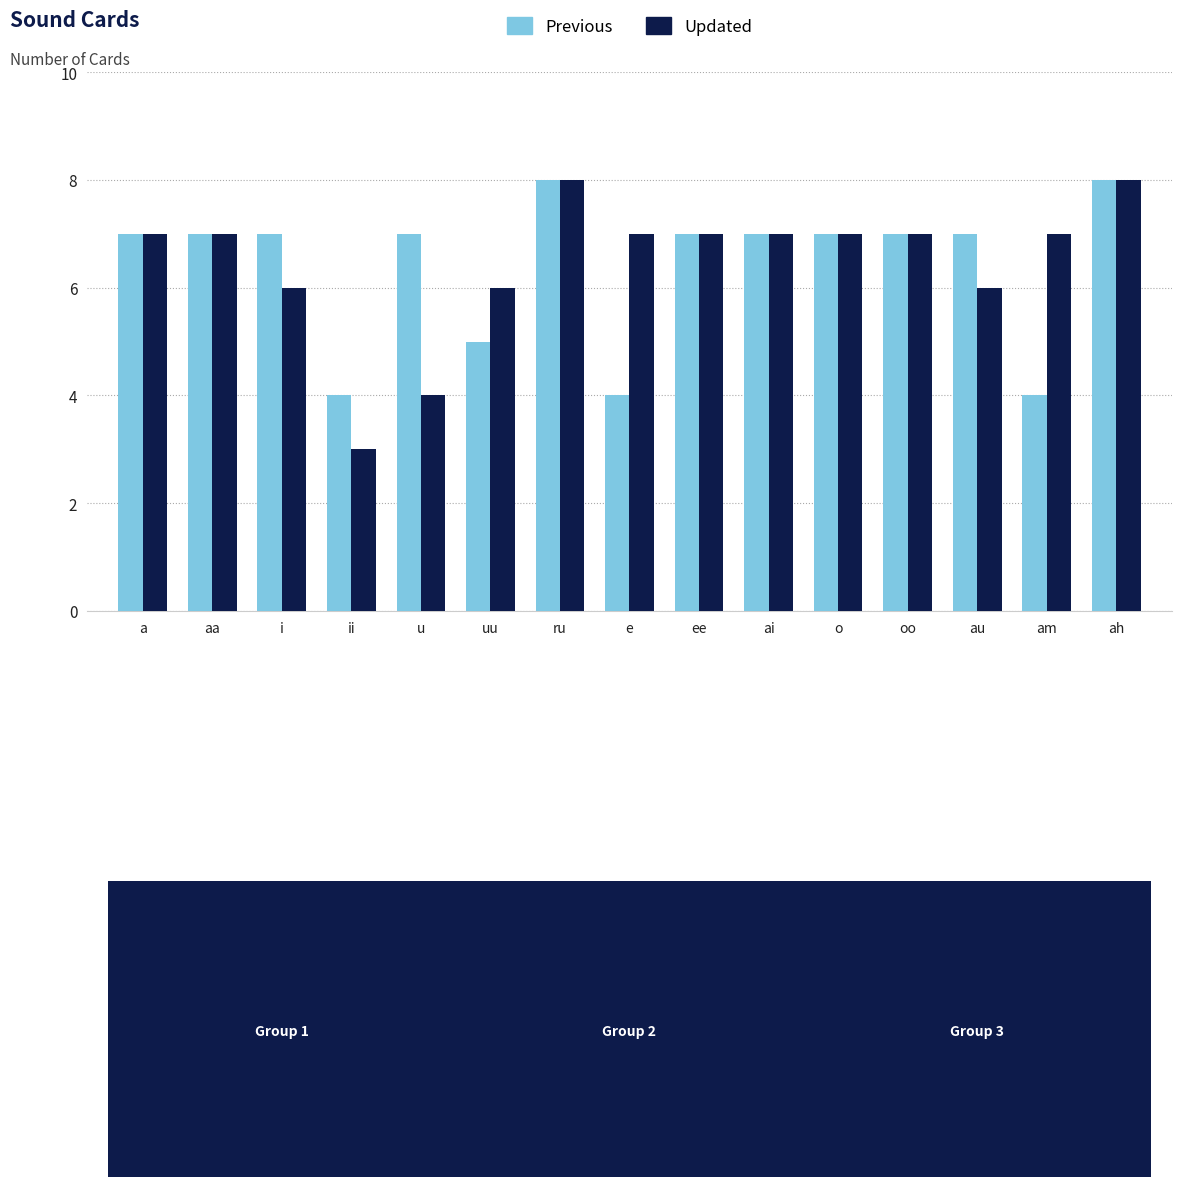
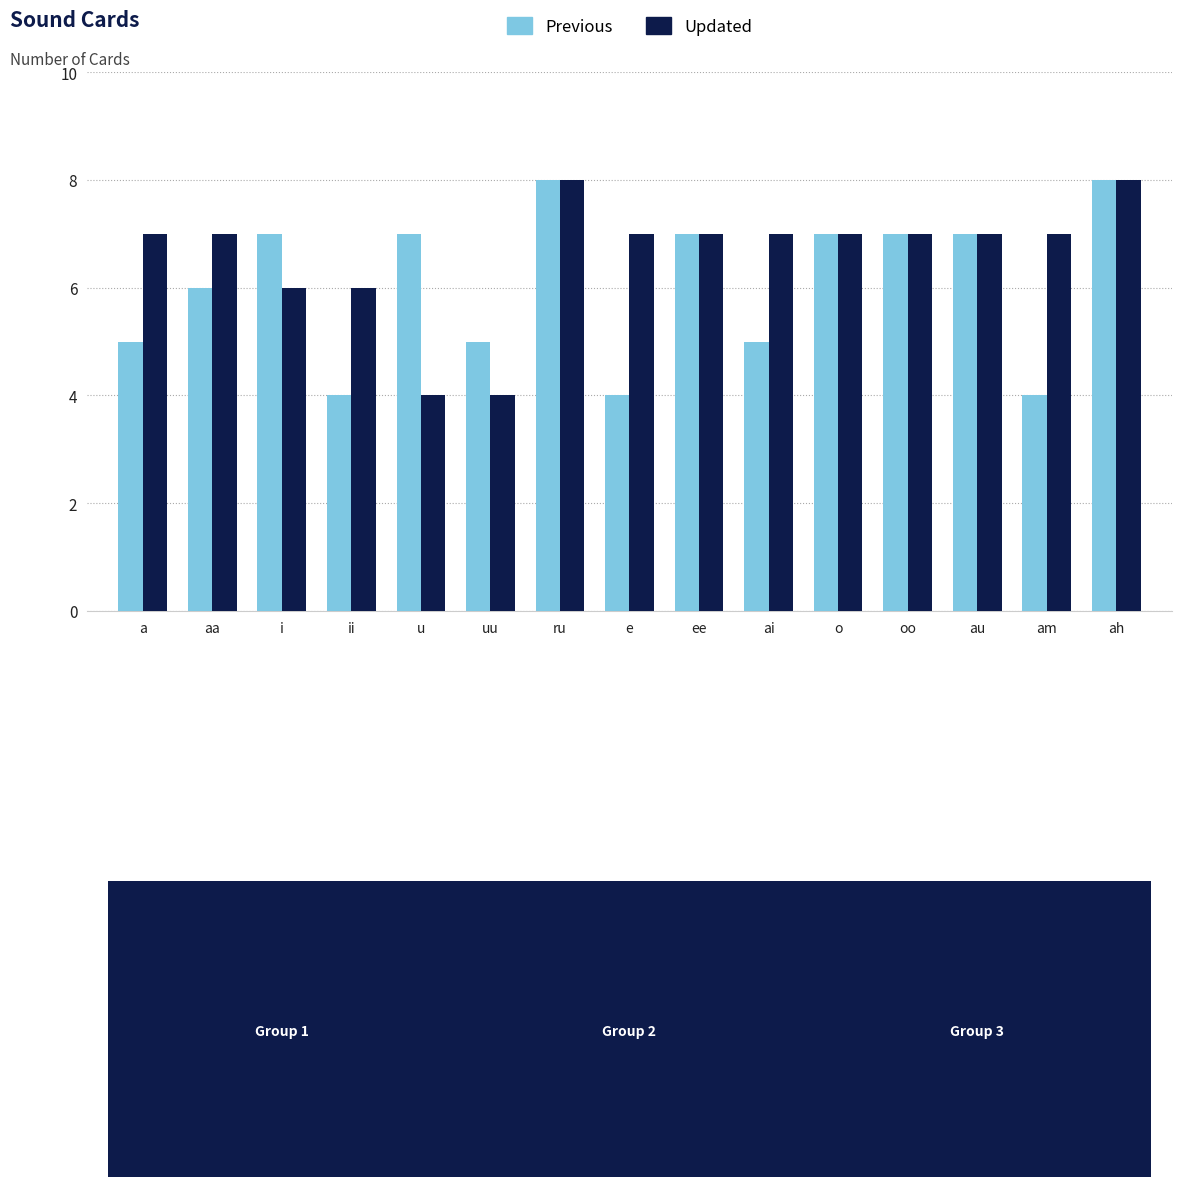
  {
    "Previous": {
-     "a": 7,
-     "aa": 7,
+     "a": 5,
+     "aa": 6,
      "i": 7,
      "ii": 4,
      "u": 7,
      "uu": 5,
      "ru": 8,
      "e": 4,
      "ee": 7,
-     "ai": 7,
+     "ai": 5,
      "o": 7,
      "oo": 7,
      "au": 7,
      "am": 4,
      "ah": 8
    },
    "Updated": {
      "a": 7,
      "aa": 7,
      "i": 6,
-     "ii": 3,
+     "ii": 6,
      "u": 4,
-     "uu": 6,
+     "uu": 4,
      "ru": 8,
      "e": 7,
      "ee": 7,
      "ai": 7,
      "o": 7,
      "oo": 7,
-     "au": 6,
+     "au": 7,
      "am": 7,
      "ah": 8
    }
  }
